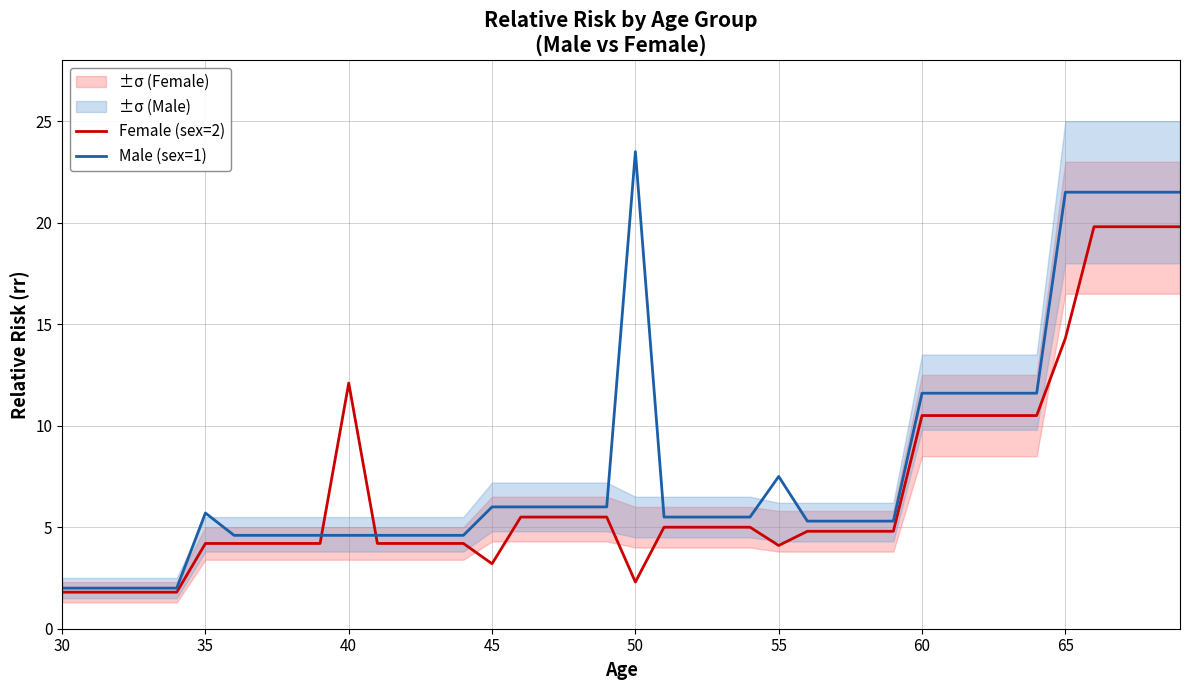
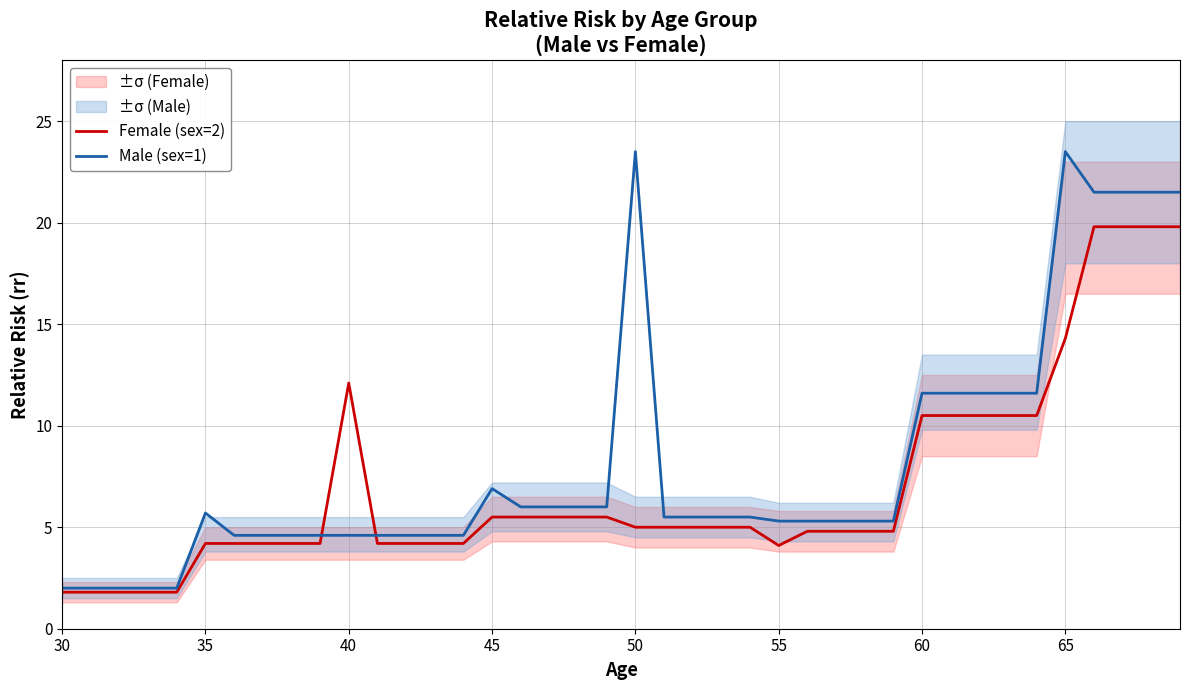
  {
    "Female (sex=2)": {
      "30": 1.8,
      "35": 4.2,
      "40": 12.1,
-     "45": 3.2,
-     "50": 2.3,
+     "45": 5.5,
+     "50": 5.0,
      "55": 4.1,
      "60": 10.5,
      "65": 14.3
    },
    "Male (sex=1)": {
      "30": 2.0,
      "35": 5.7,
      "40": 4.6,
-     "45": 6.0,
+     "45": 6.9,
      "50": 23.5,
-     "55": 7.5,
+     "55": 5.3,
      "60": 11.6,
-     "65": 21.5
+     "65": 23.5
    }
  }
